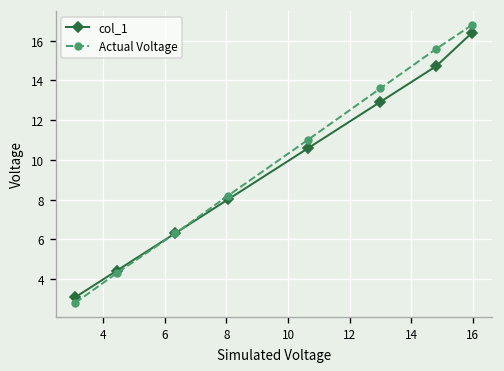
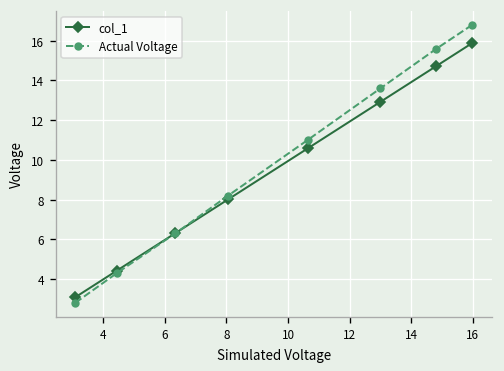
  {
    "col_1": {
-     "16": 16.4
+     "16": 15.9
    },
    "Actual Voltage": {
      "16": 16.8
    }
  }
